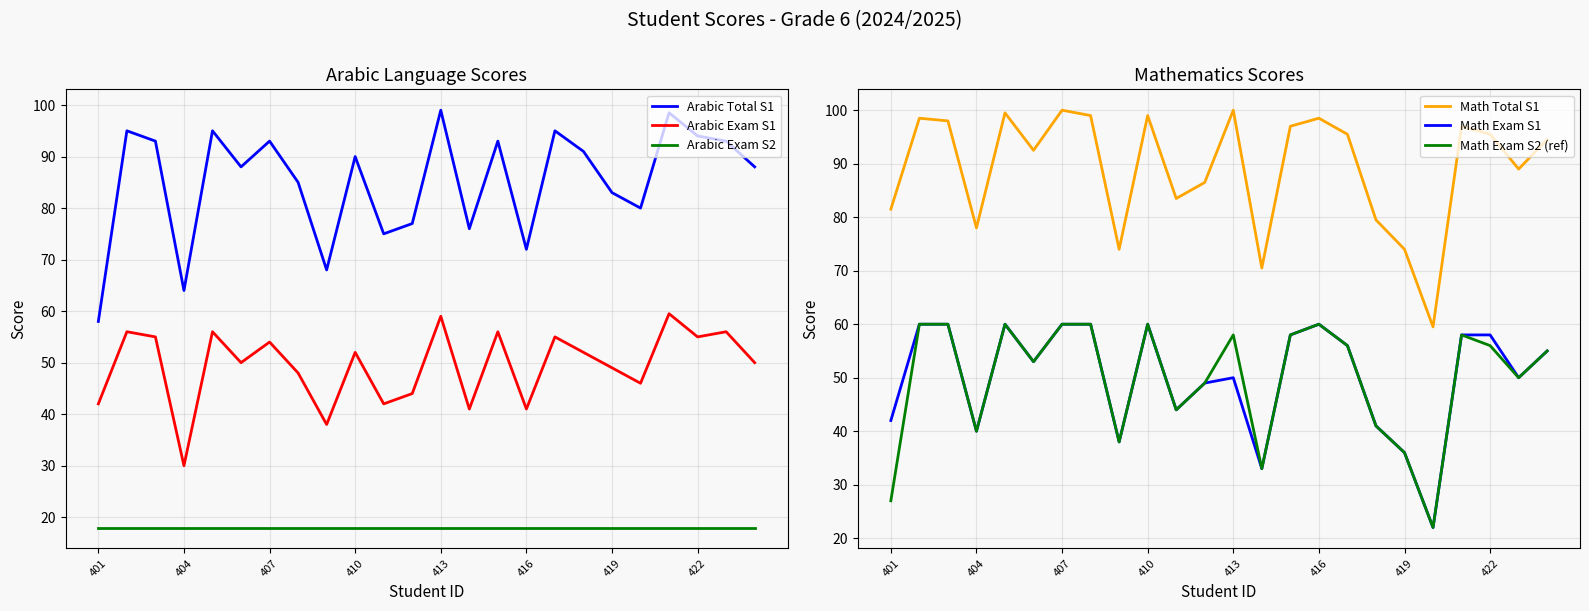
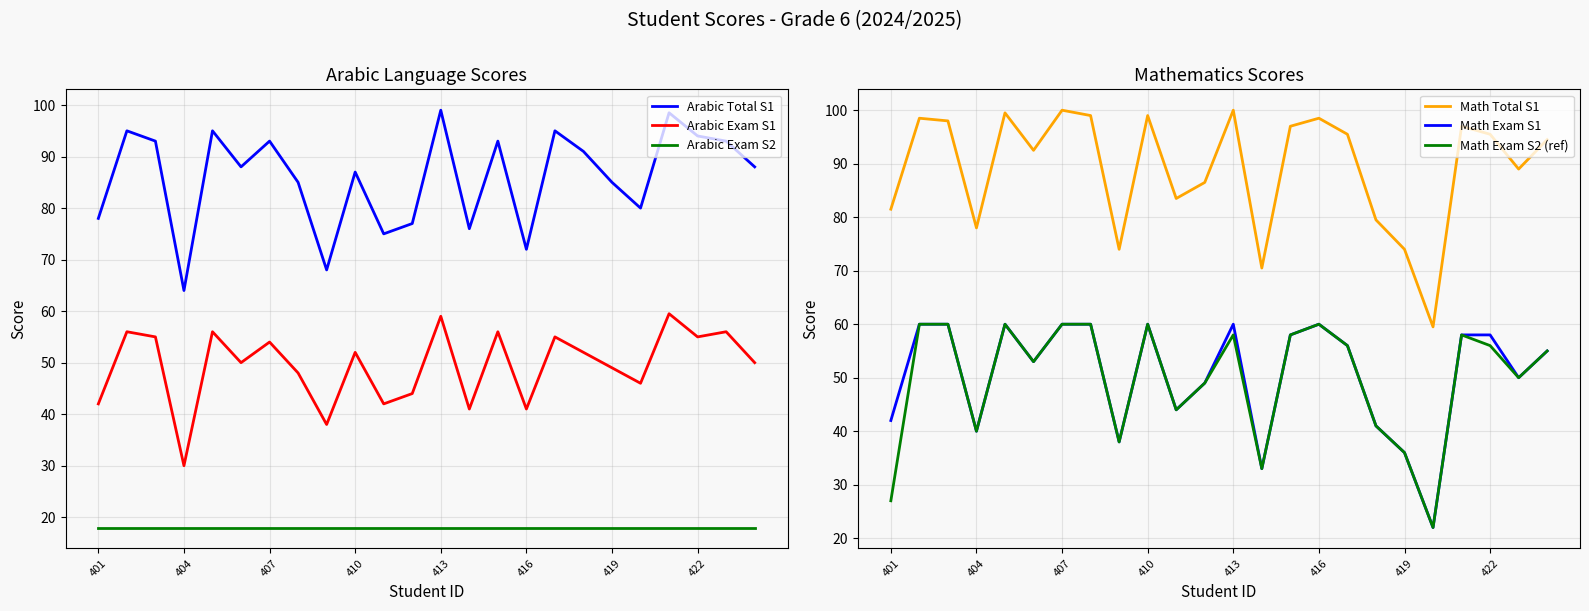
  {
    "Arabic Language Scores": {
      "Arabic Total S1": {
-       "401": 58,
+       "401": 78,
        "404": 64,
        "407": 93,
-       "410": 90,
+       "410": 87,
        "413": 99,
        "416": 72,
-       "419": 83
+       "419": 85
      },
      "Arabic Exam S1": {
        "401": 42,
        "404": 30,
        "407": 54,
        "410": 52,
        "413": 59,
        "416": 41,
        "419": 49,
        "422": 55
      },
      "Arabic Exam S2": {
        "401": 18,
        "404": 18,
        "407": 18,
        "410": 18,
        "413": 18,
        "416": 18,
        "419": 18,
        "422": 18
      }
    },
    "Mathematics Scores": {
      "Math Total S1": {
        "401": 82,
        "404": 78,
        "407": 100,
        "410": 99,
        "413": 100,
        "416": 99,
        "419": 74
      },
      "Math Exam S1": {
        "401": 42,
-       "413": 50,
+       "413": 60,
        "422": 58
      },
      "Math Exam S2 (ref)": {
        "401": 27,
        "413": 58,
        "422": 56
      }
    }
  }
